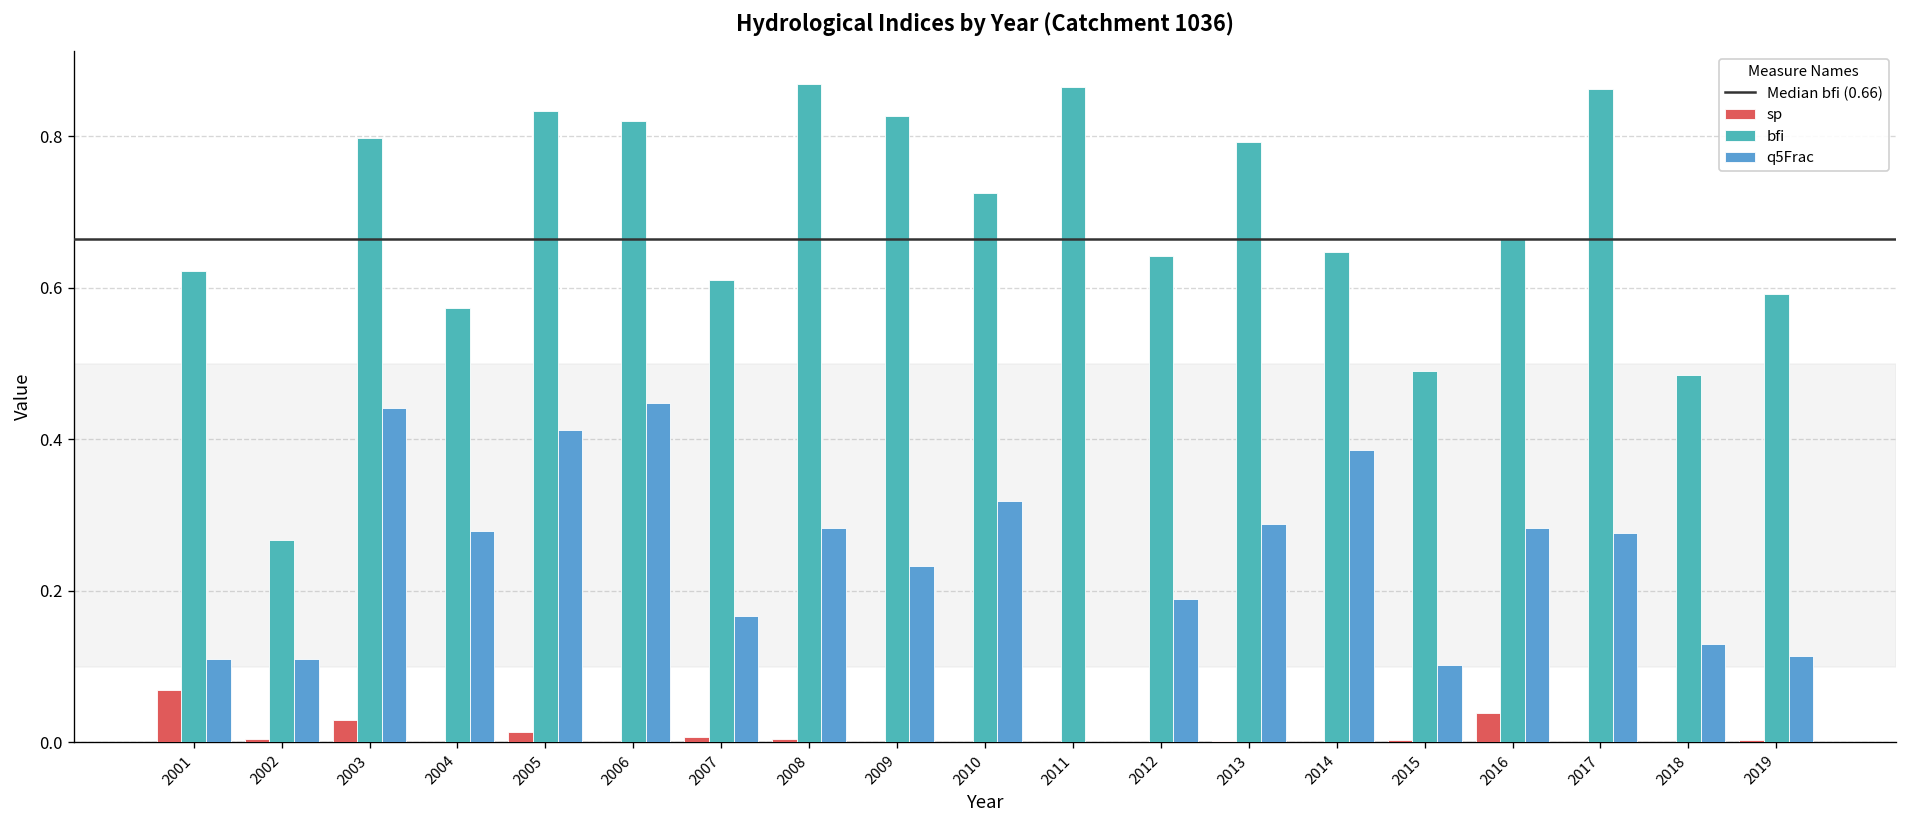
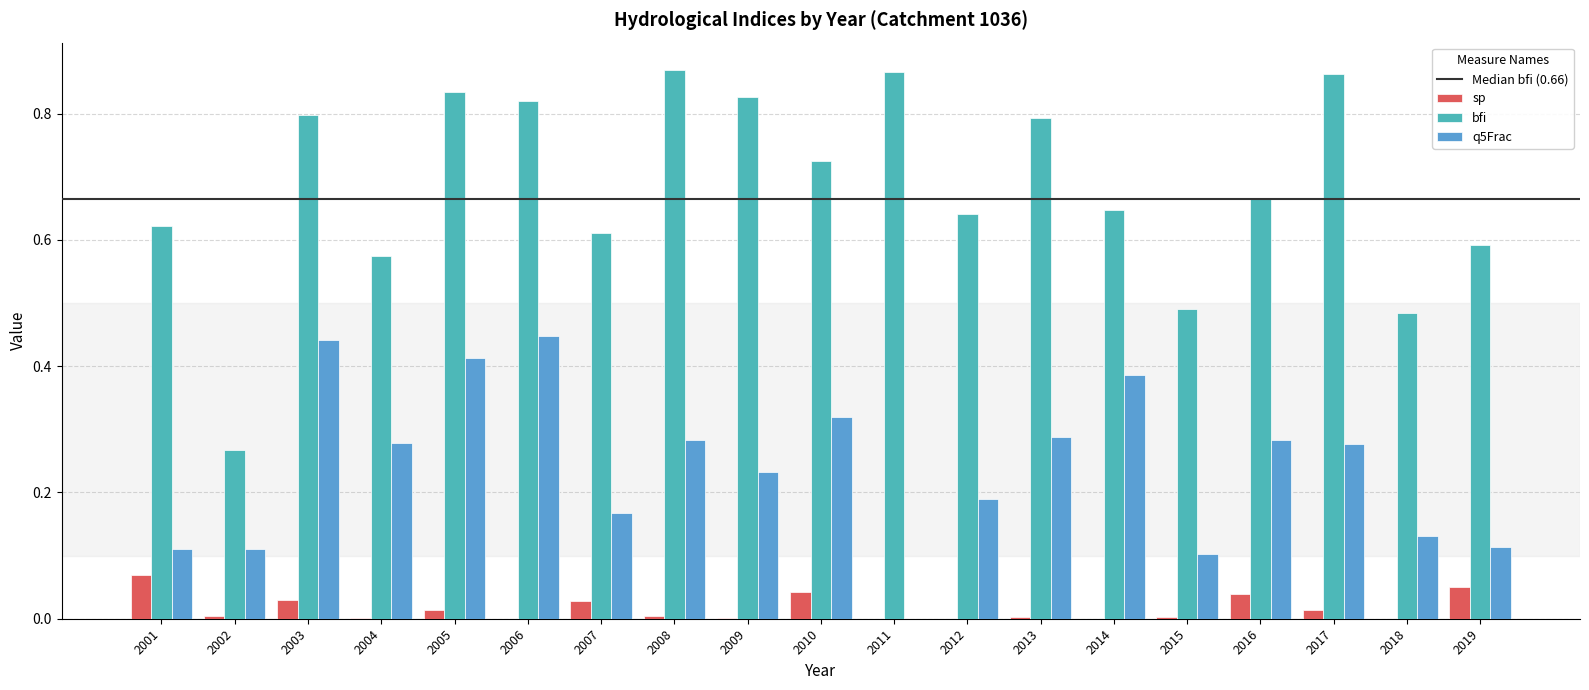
  {
    "sp": {
      "2001": 0.07,
      "2002": 0.00,
      "2003": 0.03,
      "2005": 0.01,
      "2006": 0.00,
-     "2007": 0.01,
+     "2007": 0.03,
      "2008": 0.00,
-     "2010": 0.00,
+     "2010": 0.04,
      "2016": 0.04,
-     "2017": 0.00,
-     "2019": 0.00
+     "2017": 0.01,
+     "2019": 0.05
    }
  }
